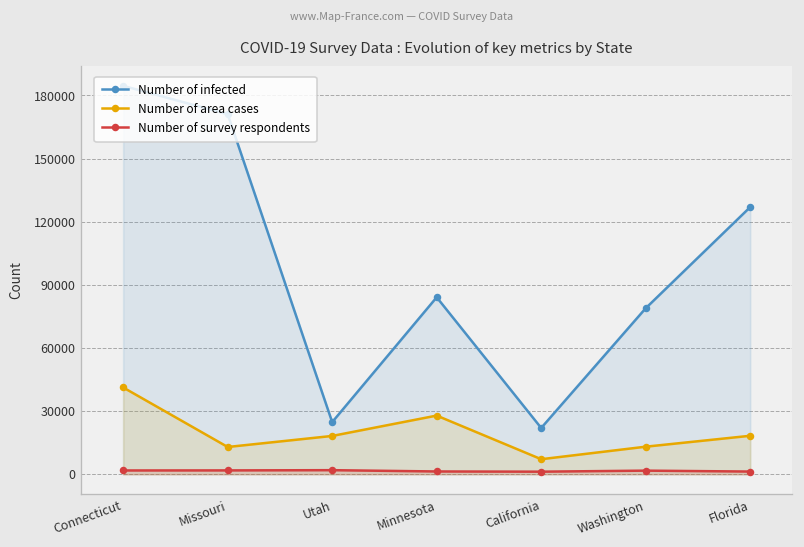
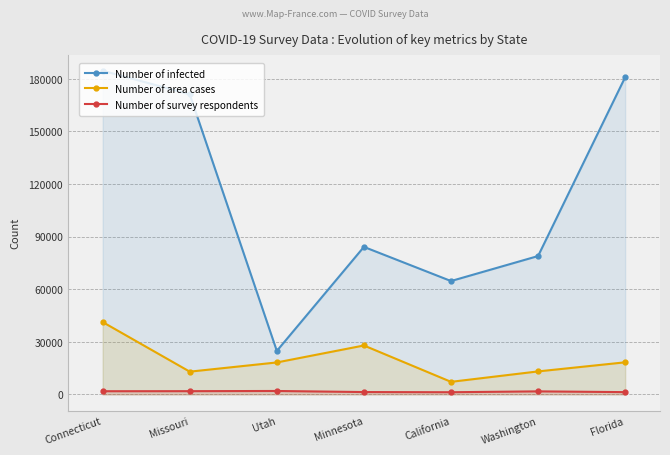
  {
    "Number of infected": {
      "Utah": 25000,
      "Minnesota": 84000,
-     "California": 22000,
+     "California": 65000,
      "Washington": 79000,
-     "Florida": 127000
+     "Florida": 181000
    },
    "Number of area cases": {
      "Connecticut": 41000,
      "Missouri": 13000,
      "Utah": 18000,
      "Minnesota": 28000,
      "California": 7000,
      "Washington": 13000,
      "Florida": 18000
    },
    "Number of survey respondents": {
      "Connecticut": 2000,
      "Missouri": 2000,
      "Utah": 2000,
      "Minnesota": 1000,
      "California": 1000,
      "Washington": 2000,
      "Florida": 1000
    }
  }
